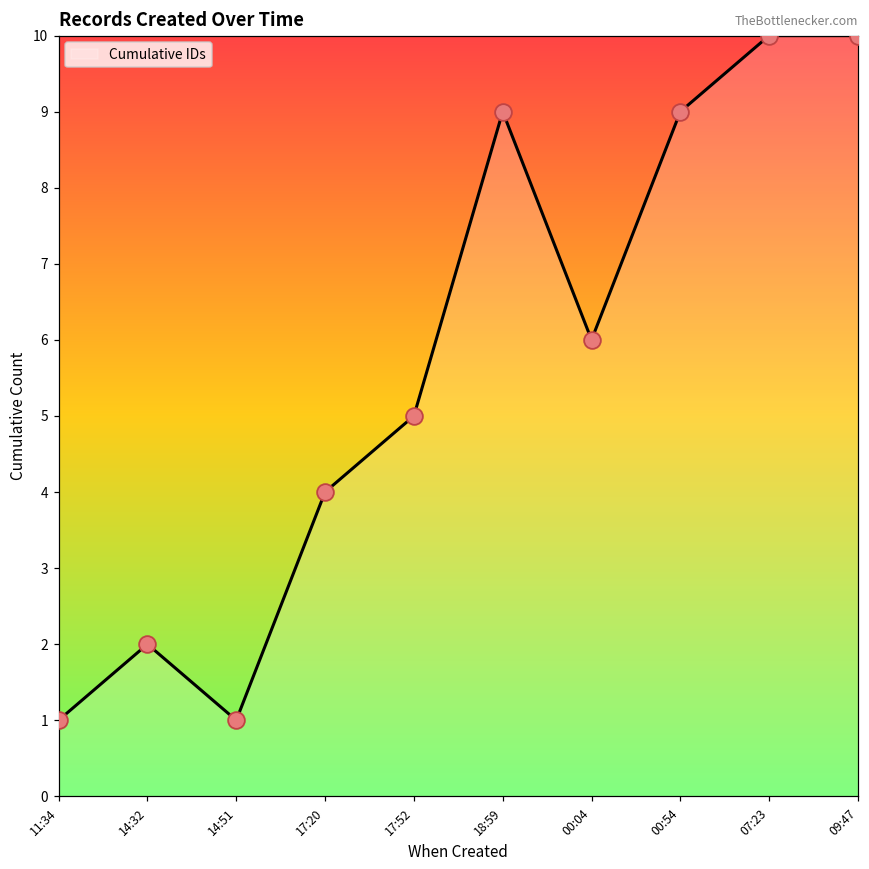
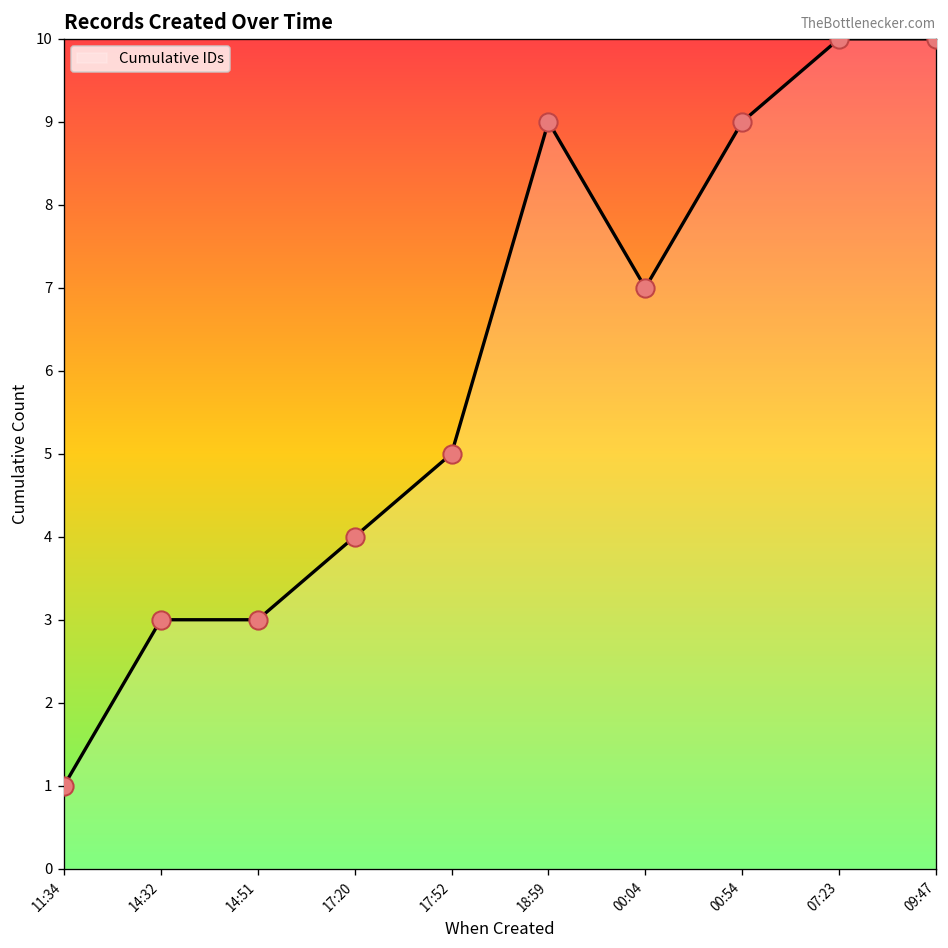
  {
    "11:34": 1,
-   "14:32": 2,
-   "14:51": 1,
+   "14:32": 3,
+   "14:51": 3,
    "17:20": 4,
    "17:52": 5,
    "18:59": 9,
-   "00:04": 6,
+   "00:04": 7,
    "00:54": 9,
    "07:23": 10,
    "09:47": 10
  }
